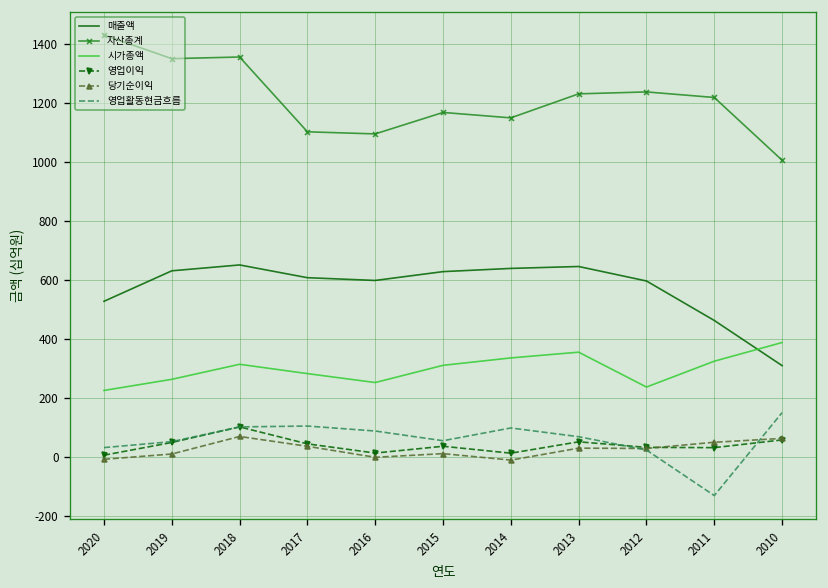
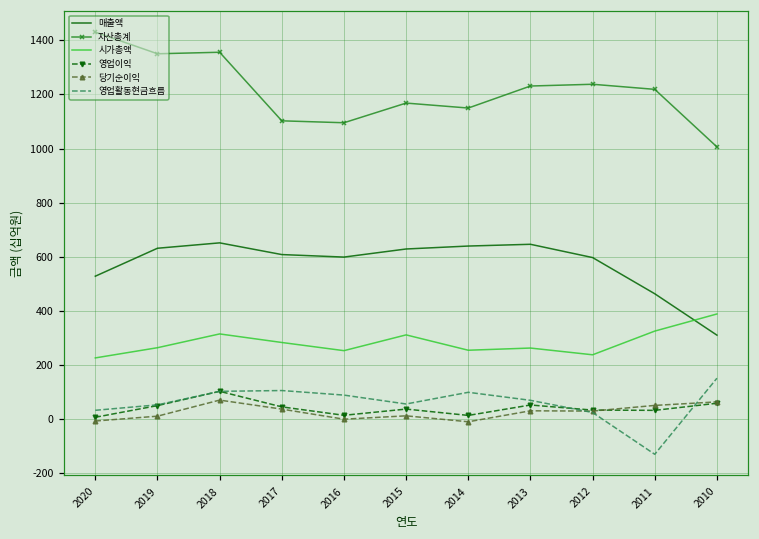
  {
    "시가총액": {
      "2020": 230,
      "2019": 260,
      "2018": 310,
      "2017": 280,
      "2016": 250,
      "2015": 310,
-     "2014": 340,
-     "2013": 360,
+     "2014": 250,
+     "2013": 260,
      "2012": 240,
      "2011": 320,
      "2010": 390
    },
    "당기순이익": {
      "2020": -10,
      "2019": 10,
      "2018": 70,
      "2016": 0,
      "2015": 10,
      "2014": -10,
      "2013": 30,
      "2011": 50
    }
  }
